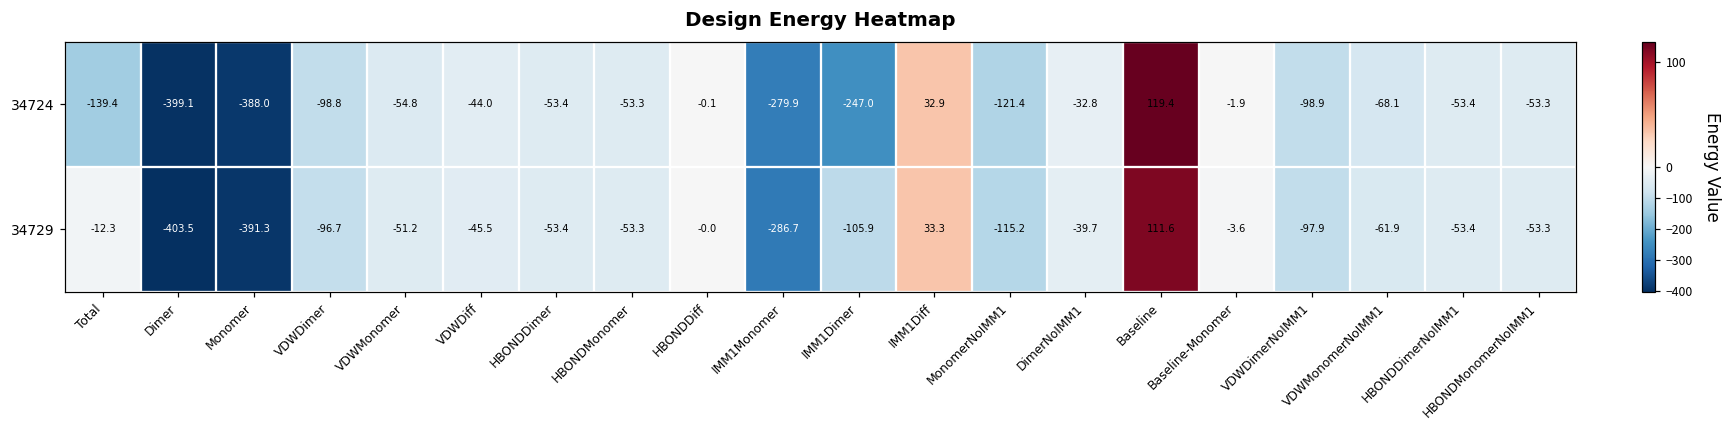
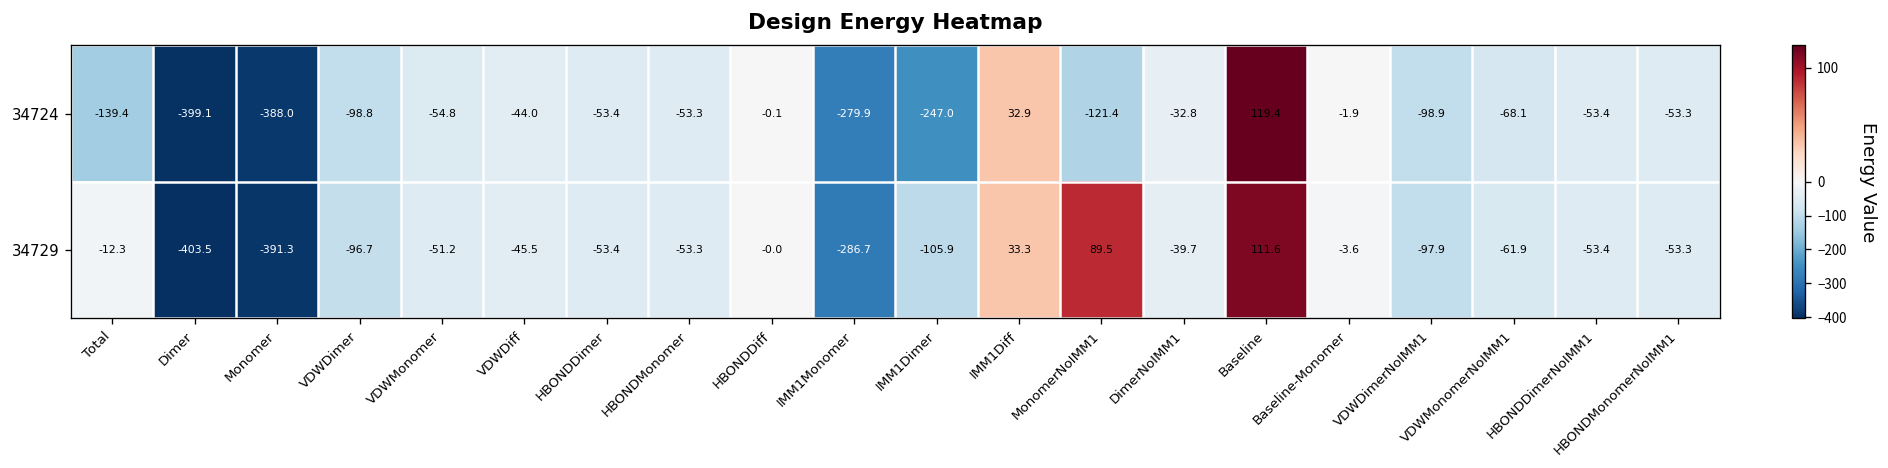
  {
    "34724": {
      "Total": -139.4,
      "Dimer": -399.1,
      "Monomer": -388.0,
      "VDWDimer": -98.8,
      "VDWMonomer": -54.8,
      "VDWDiff": -44.0,
      "HBONDDimer": -53.4,
      "HBONDMonomer": -53.3,
      "HBONDDiff": -0.1,
      "IMM1Monomer": -279.9,
      "IMM1Dimer": -247.0,
      "IMM1Diff": 32.9,
      "MonomerNoIMM1": -121.4,
      "DimerNoIMM1": -32.8,
      "Baseline": 119.4,
      "Baseline-Monomer": -1.9,
      "VDWDimerNoIMM1": -98.9,
      "VDWMonomerNoIMM1": -68.1,
      "HBONDDimerNoIMM1": -53.4,
      "HBONDMonomerNoIMM1": -53.3
    },
    "34729": {
      "Total": -12.3,
      "Dimer": -403.5,
      "Monomer": -391.3,
      "VDWDimer": -96.7,
      "VDWMonomer": -51.2,
      "VDWDiff": -45.5,
      "HBONDDimer": -53.4,
      "HBONDMonomer": -53.3,
      "HBONDDiff": -0.0,
      "IMM1Monomer": -286.7,
      "IMM1Dimer": -105.9,
      "IMM1Diff": 33.3,
-     "MonomerNoIMM1": -115.2,
+     "MonomerNoIMM1": 89.5,
      "DimerNoIMM1": -39.7,
      "Baseline": 111.6,
      "Baseline-Monomer": -3.6,
      "VDWDimerNoIMM1": -97.9,
      "VDWMonomerNoIMM1": -61.9,
      "HBONDDimerNoIMM1": -53.4,
      "HBONDMonomerNoIMM1": -53.3
    }
  }
